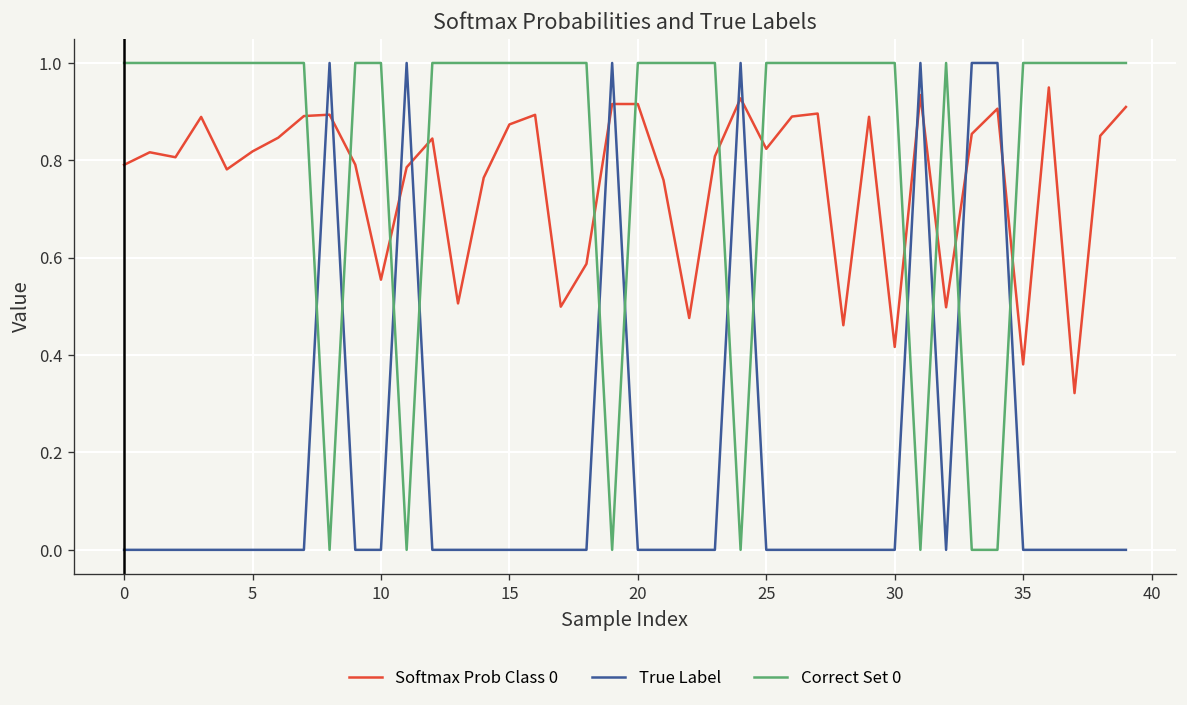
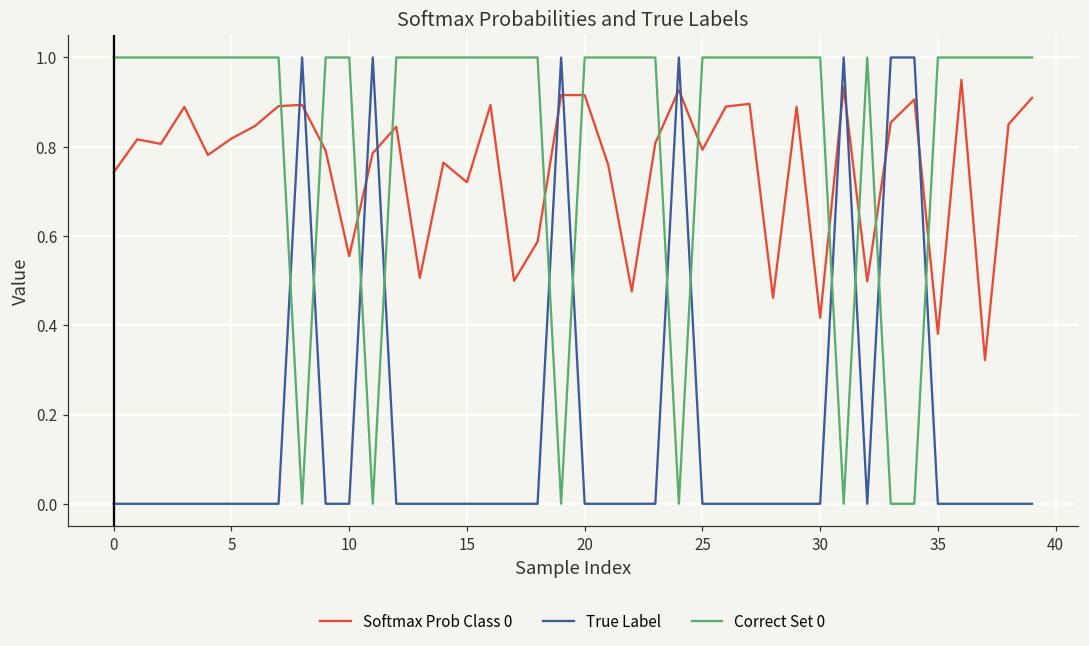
  {
    "Softmax Prob Class 0": {
-     "0": 0.79,
+     "0": 0.74,
      "5": 0.82,
      "10": 0.55,
-     "15": 0.87,
+     "15": 0.72,
      "20": 0.92,
-     "25": 0.82,
+     "25": 0.79,
      "30": 0.42,
      "35": 0.38
    },
    "True Label": {
      "0": 0.00,
      "5": 0.00,
      "10": 0.00,
      "15": 0.00,
      "20": 0.00,
      "25": 0.00,
      "30": 0.00,
      "35": 0.00
    },
    "Correct Set 0": {
      "0": 1.00,
      "5": 1.00,
      "10": 1.00,
      "15": 1.00,
      "20": 1.00,
      "25": 1.00,
      "30": 1.00,
      "35": 1.00
    }
  }
